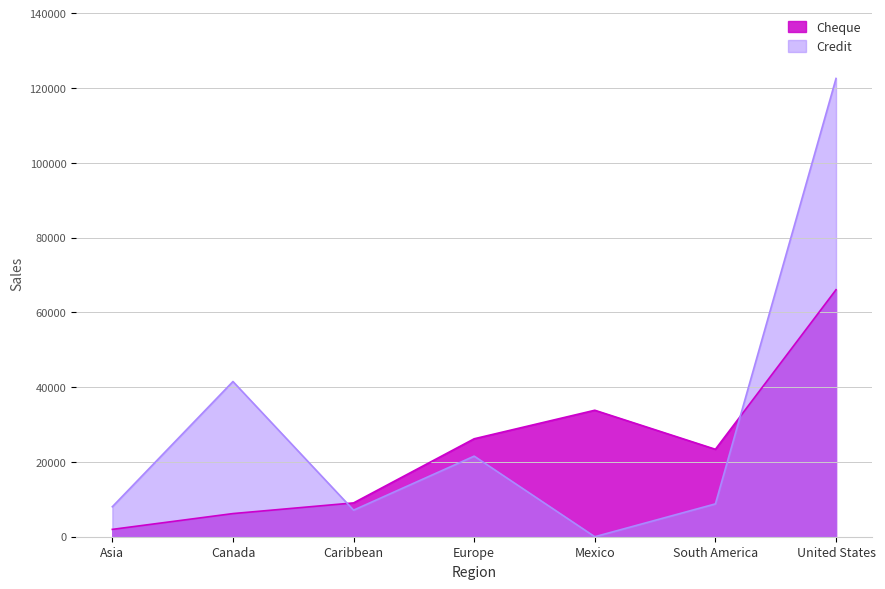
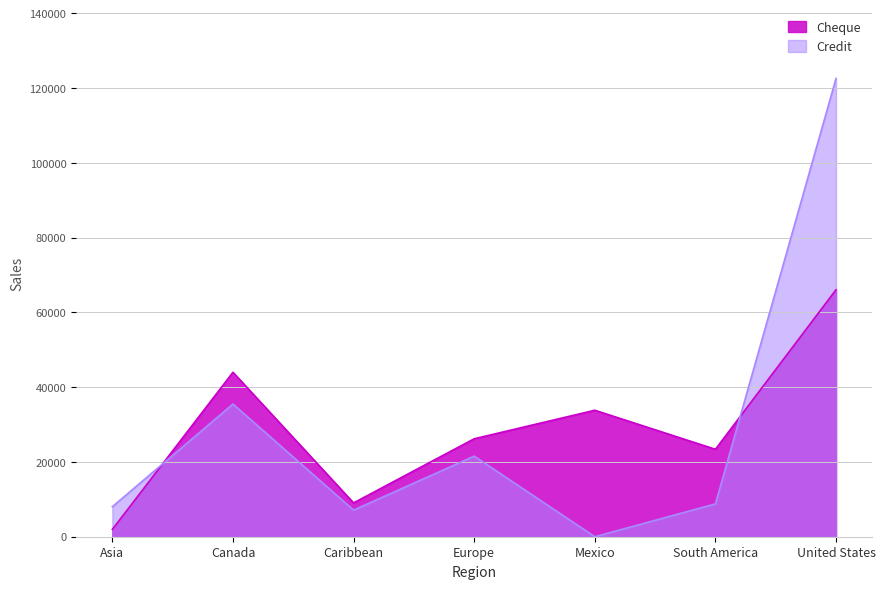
  {
    "Cheque": {
      "Asia": 2000,
-     "Canada": 6000,
+     "Canada": 44000,
      "Caribbean": 9000,
      "Europe": 26000,
      "Mexico": 34000,
      "South America": 23000,
      "United States": 66000
    },
    "Credit": {
      "Asia": 8000,
-     "Canada": 42000,
+     "Canada": 36000,
      "Caribbean": 7000,
      "Europe": 22000,
      "Mexico": 0,
      "South America": 9000,
      "United States": 123000
    }
  }
